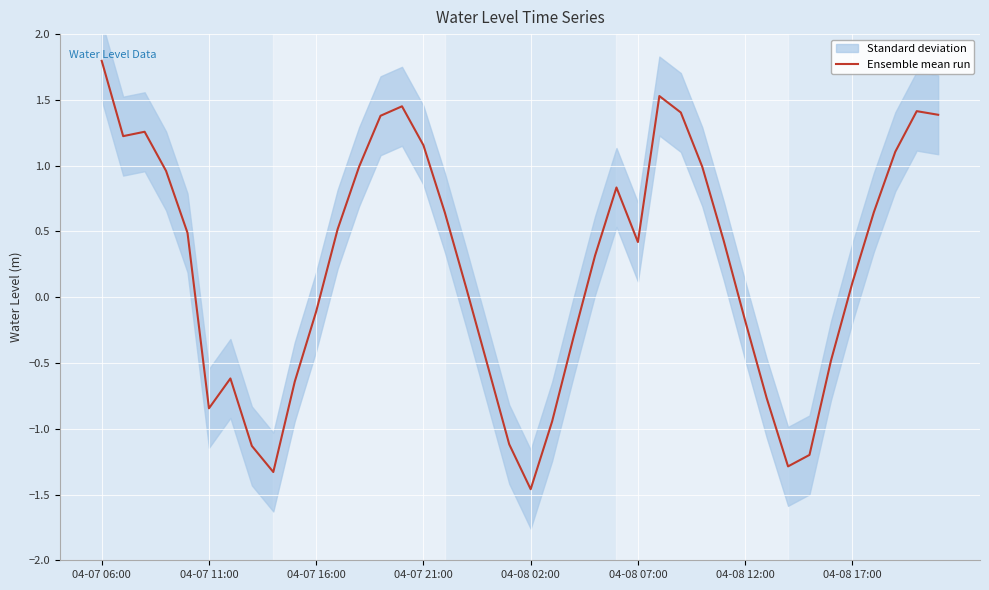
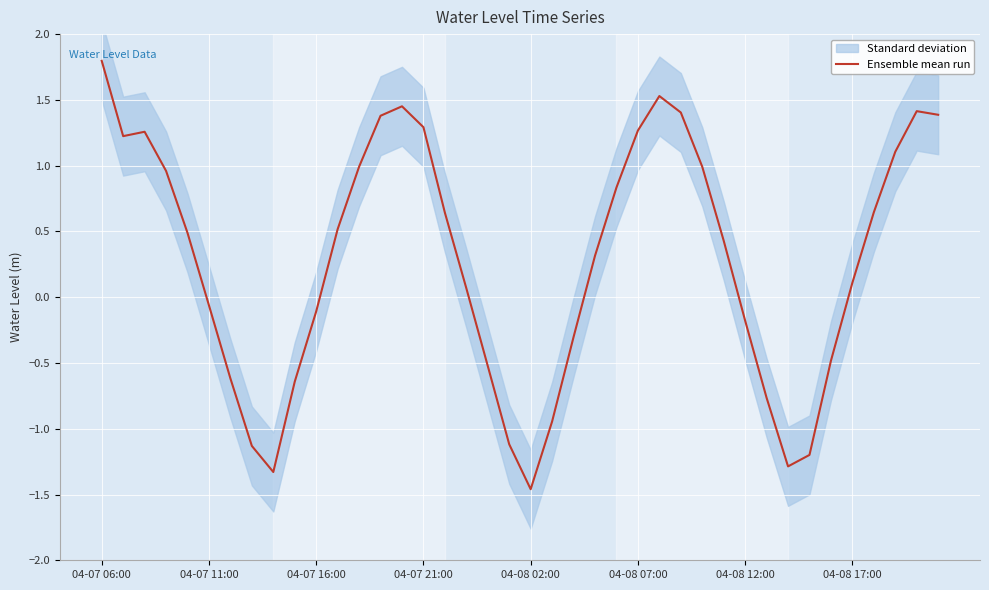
  {
    "Ensemble mean run": {
      "04-07 06:00": 1.80,
-     "04-07 11:00": -0.84,
+     "04-07 11:00": -0.06,
      "04-07 16:00": -0.11,
-     "04-07 21:00": 1.16,
+     "04-07 21:00": 1.29,
      "04-08 02:00": -1.46,
-     "04-08 07:00": 0.42,
+     "04-08 07:00": 1.27,
      "04-08 12:00": -0.18,
      "04-08 17:00": 0.11
    }
  }
